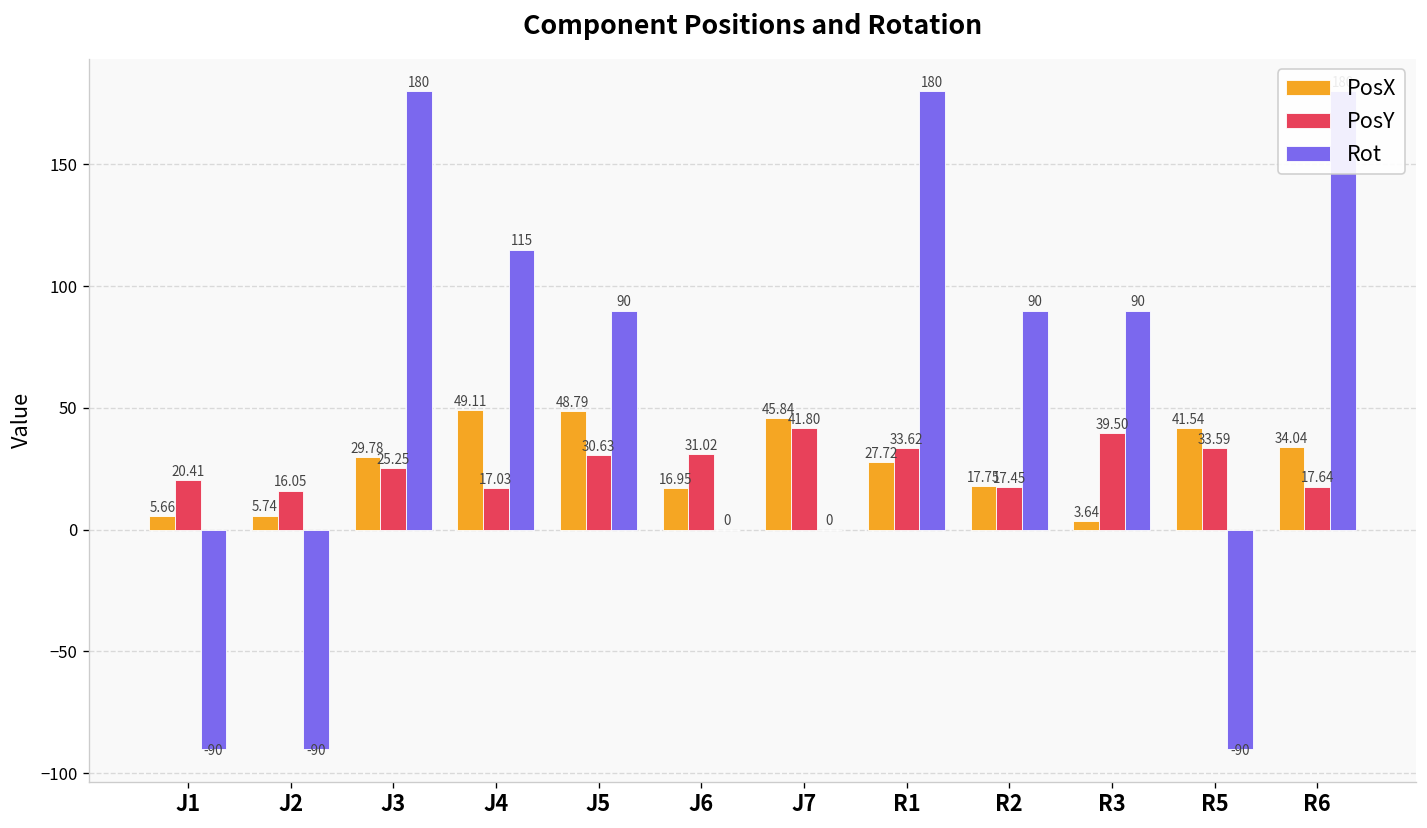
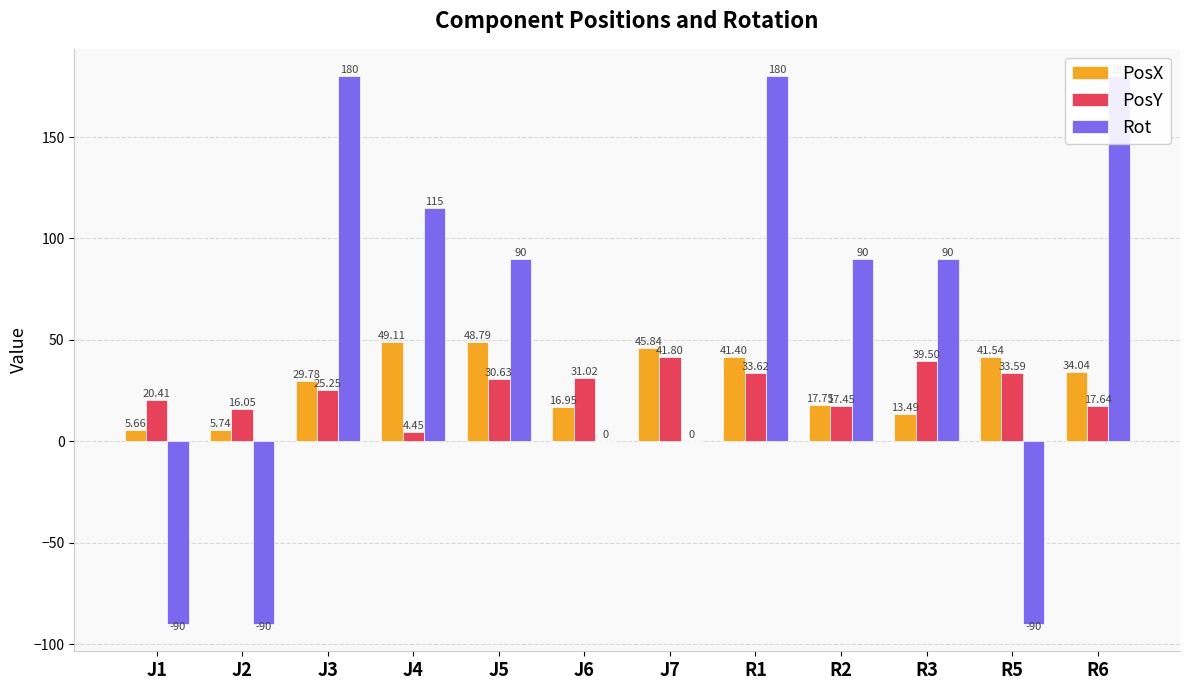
  {
    "PosX": {
      "J1": 5.66,
      "J2": 5.74,
      "J3": 29.78,
      "J4": 49.11,
      "J5": 48.79,
      "J6": 16.95,
      "J7": 45.84,
-     "R1": 27.72,
-     "R3": 3.64,
+     "R1": 41.40,
+     "R3": 13.49,
      "R5": 41.54,
      "R6": 34.04
    },
    "PosY": {
      "J1": 20.41,
      "J2": 16.05,
      "J3": 25.25,
-     "J4": 17.03,
+     "J4": 4.45,
      "J5": 30.63,
      "J6": 31.02,
      "J7": 41.80,
      "R1": 33.62,
      "R3": 39.50,
      "R5": 33.59,
      "R6": 17.64
    },
    "Rot": {
      "J1": -90,
      "J2": -90,
      "J3": 180,
      "J4": 115,
      "J5": 90,
      "J6": 0,
      "J7": 0,
      "R1": 180,
      "R2": 90,
      "R3": 90,
      "R5": -90
    }
  }
